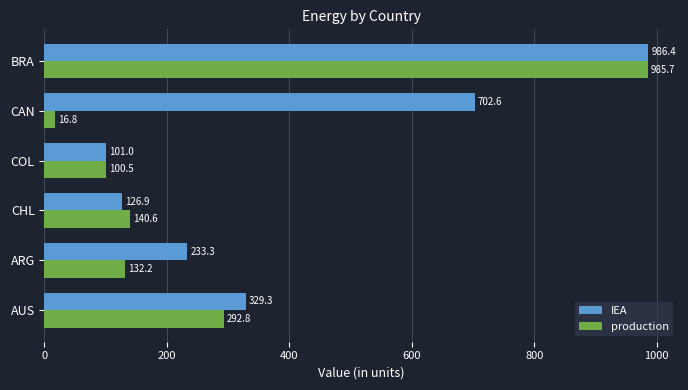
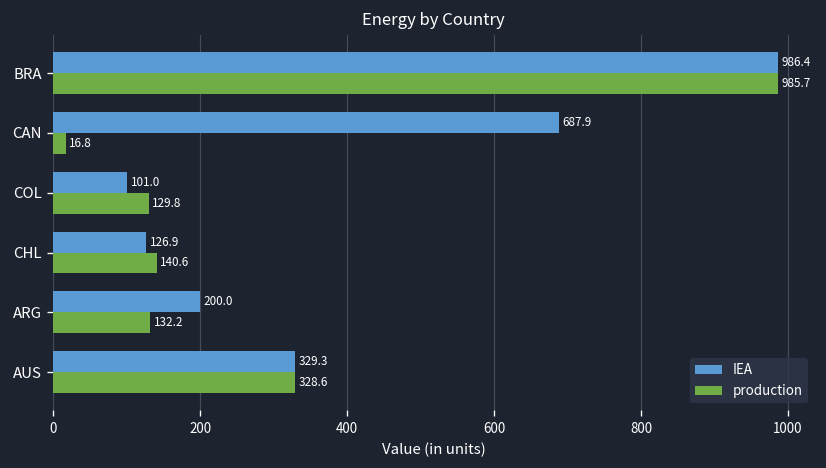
  {
    "IEA": {
      "BRA": 986.4,
-     "CAN": 702.6,
+     "CAN": 687.9,
      "COL": 101.0,
      "CHL": 126.9,
-     "ARG": 233.3,
+     "ARG": 200.0,
      "AUS": 329.3
    },
    "production": {
      "BRA": 985.7,
      "CAN": 16.8,
-     "COL": 100.5,
+     "COL": 129.8,
      "CHL": 140.6,
      "ARG": 132.2,
-     "AUS": 292.8
+     "AUS": 328.6
    }
  }
